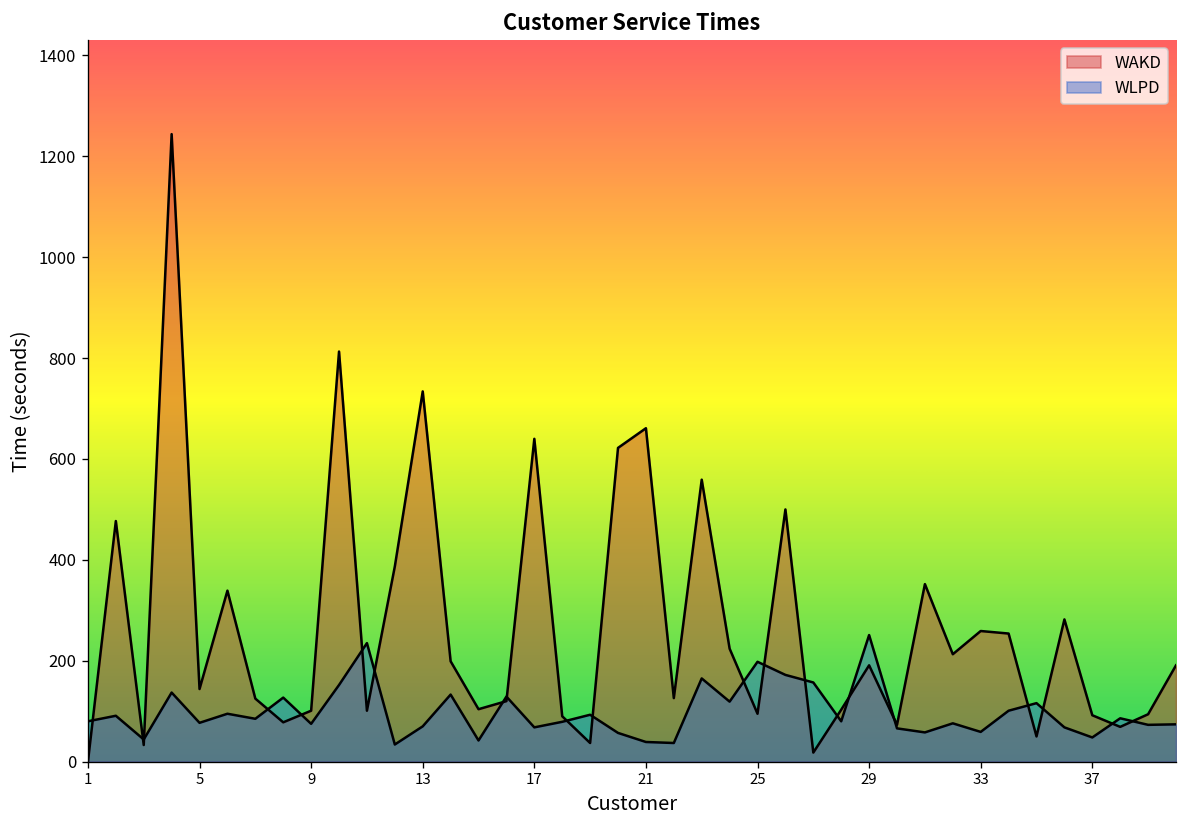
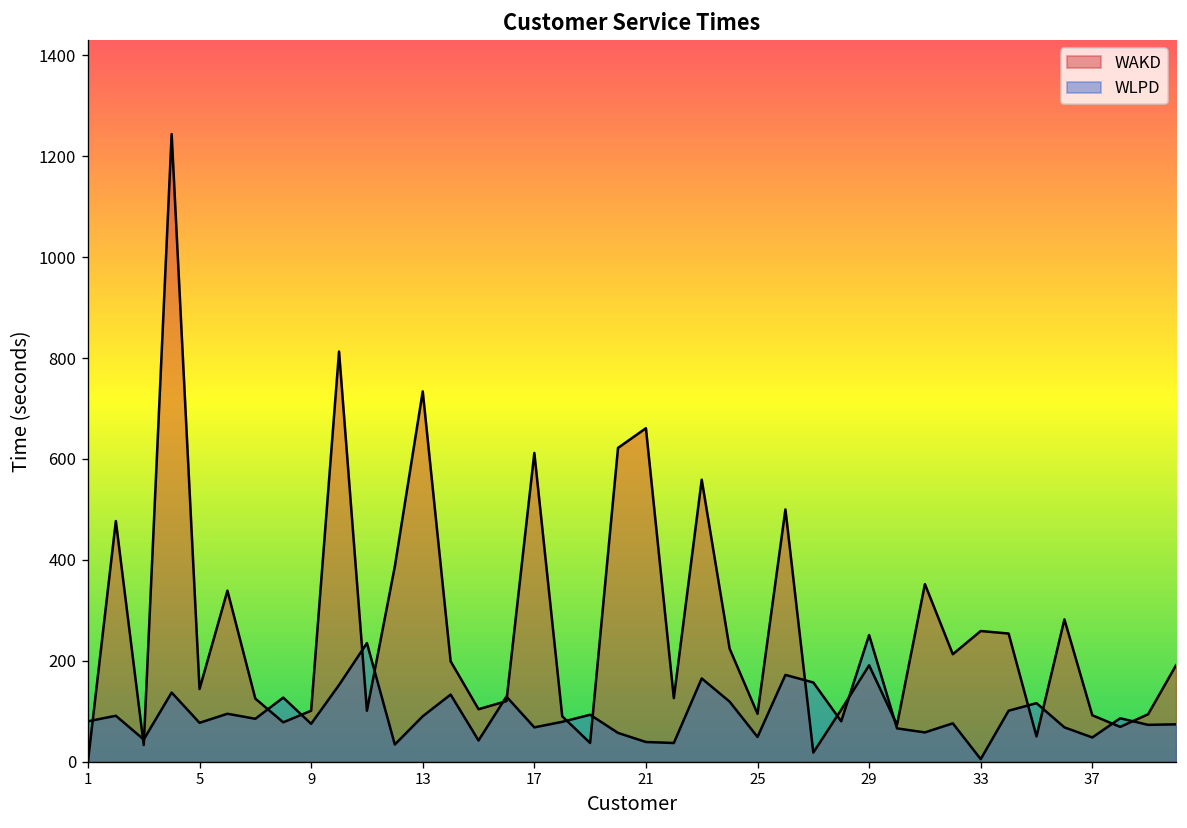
  {
    "WAKD": {
      "1": 0,
      "5": 140,
      "9": 100,
      "13": 730,
-     "17": 640,
+     "17": 610,
      "21": 660,
      "25": 100,
      "29": 190,
      "33": 260,
      "37": 90
    },
    "WLPD": {
      "1": 80,
      "5": 80,
      "9": 80,
-     "13": 70,
+     "13": 90,
      "17": 70,
      "21": 40,
-     "25": 200,
+     "25": 50,
      "29": 250,
-     "33": 60,
+     "33": 10,
      "37": 50
    }
  }
